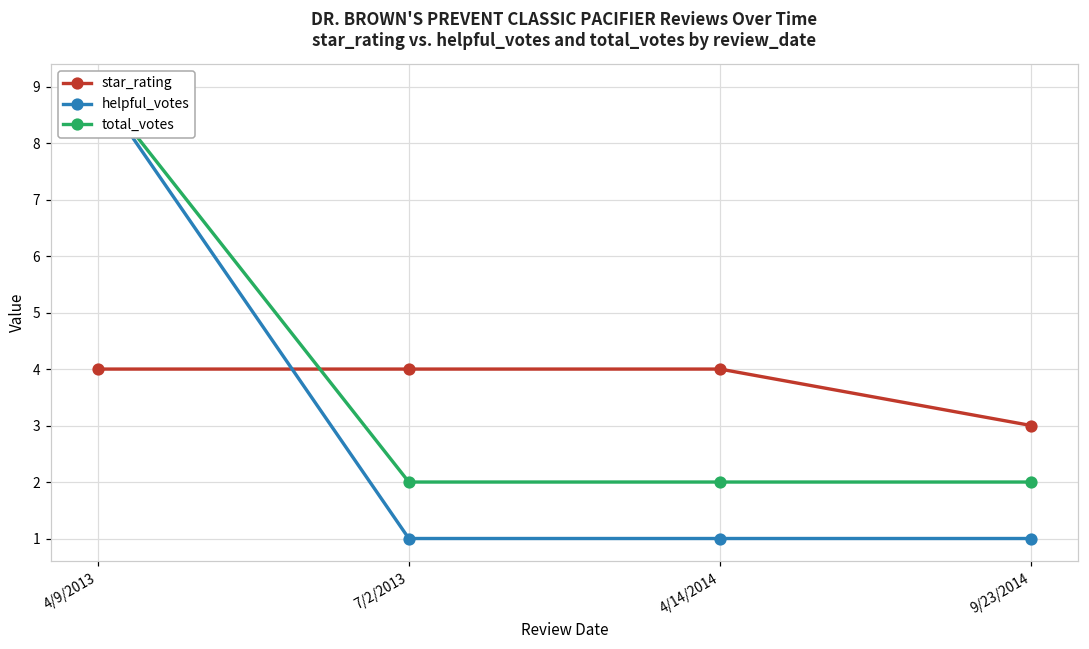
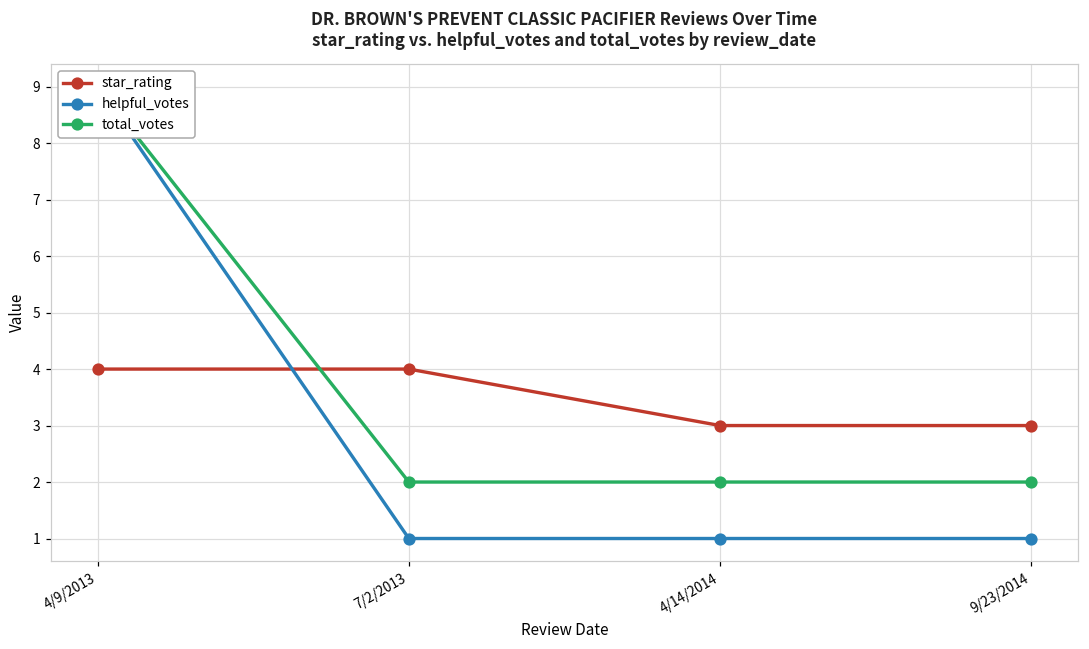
  {
    "star_rating": {
      "4/9/2013": 4,
      "7/2/2013": 4,
-     "4/14/2014": 4,
+     "4/14/2014": 3,
      "9/23/2014": 3
    },
    "helpful_votes": {
      "7/2/2013": 1,
      "4/14/2014": 1,
      "9/23/2014": 1
    },
    "total_votes": {
      "7/2/2013": 2,
      "4/14/2014": 2,
      "9/23/2014": 2
    }
  }
